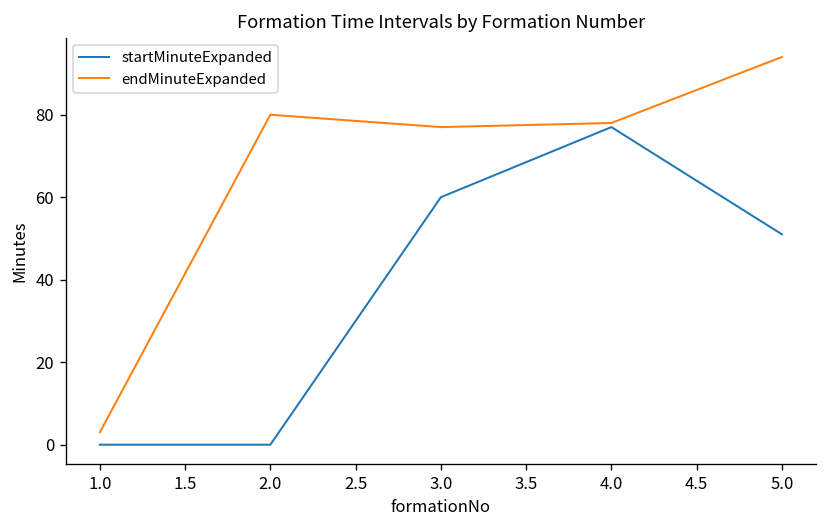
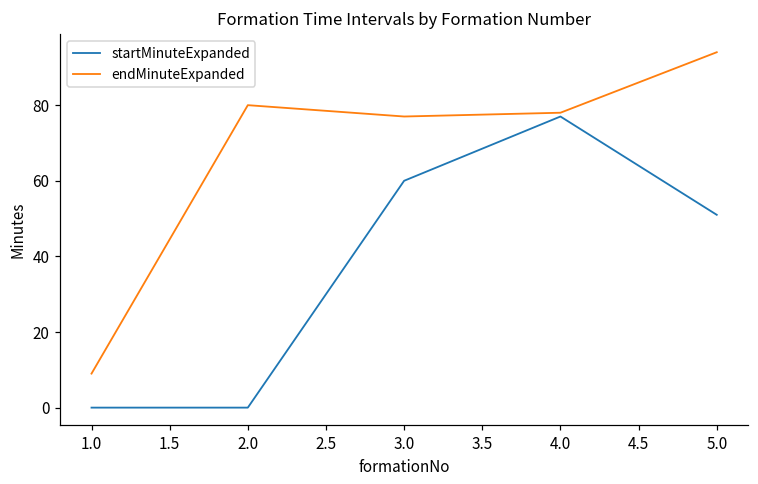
  {
    "startMinuteExpanded": {
      "1.0": 0,
      "2.0": 0,
      "3.0": 60,
      "4.0": 77,
      "5.0": 51
    },
    "endMinuteExpanded": {
-     "1.0": 3,
+     "1.0": 9,
      "2.0": 80,
      "3.0": 77,
      "4.0": 78,
      "5.0": 94
    }
  }
